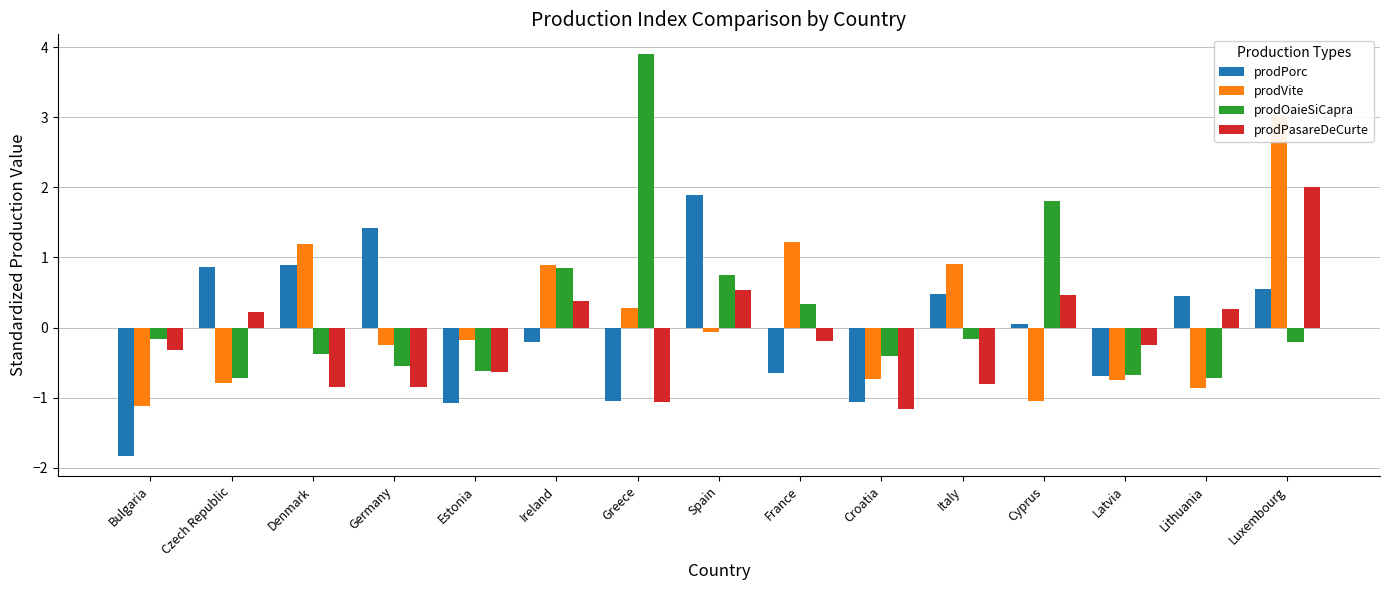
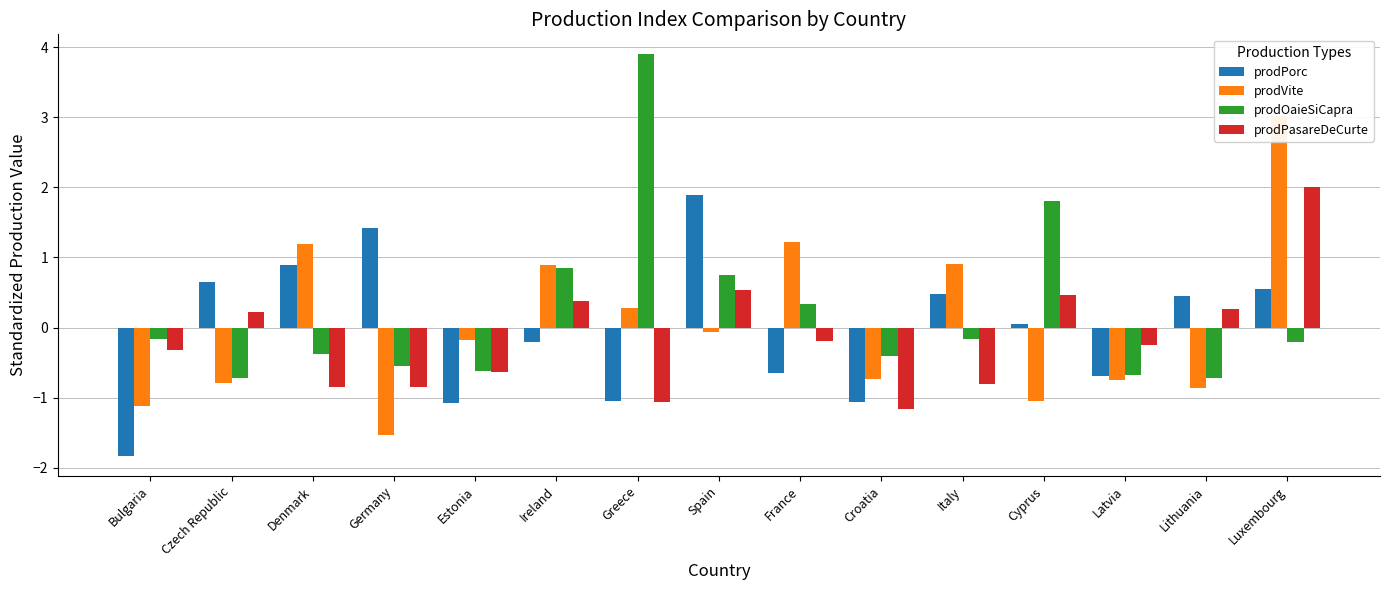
  {
    "prodPorc": {
      "Bulgaria": -1.8,
-     "Czech Republic": 0.9,
+     "Czech Republic": 0.6,
      "Denmark": 0.9,
      "Germany": 1.4,
      "Estonia": -1.1,
      "Ireland": -0.2,
      "Greece": -1.0,
      "Spain": 1.9,
      "France": -0.6,
      "Croatia": -1.1,
      "Italy": 0.5,
      "Cyprus": 0.1,
      "Latvia": -0.7,
      "Lithuania": 0.5,
      "Luxembourg": 0.6
    },
    "prodVite": {
      "Bulgaria": -1.1,
      "Czech Republic": -0.8,
      "Denmark": 1.2,
-     "Germany": -0.2,
+     "Germany": -1.5,
      "Estonia": -0.2,
      "Ireland": 0.9,
      "Greece": 0.3,
      "Spain": -0.1,
      "France": 1.2,
      "Croatia": -0.7,
      "Italy": 0.9,
      "Cyprus": -1.0,
      "Latvia": -0.8,
      "Lithuania": -0.9
    },
    "prodOaieSiCapra": {
      "Bulgaria": -0.2,
      "Czech Republic": -0.7,
      "Denmark": -0.4,
      "Germany": -0.5,
      "Estonia": -0.6,
      "Ireland": 0.9,
      "Greece": 3.9,
      "Spain": 0.8,
      "France": 0.3,
      "Croatia": -0.4,
      "Italy": -0.2,
      "Cyprus": 1.8,
      "Latvia": -0.7,
      "Lithuania": -0.7,
      "Luxembourg": -0.2
    },
    "prodPasareDeCurte": {
      "Bulgaria": -0.3,
      "Czech Republic": 0.2,
      "Denmark": -0.8,
      "Germany": -0.8,
      "Estonia": -0.6,
      "Ireland": 0.4,
      "Greece": -1.1,
      "Spain": 0.5,
      "France": -0.2,
      "Croatia": -1.2,
      "Italy": -0.8,
      "Cyprus": 0.5,
      "Latvia": -0.3,
      "Lithuania": 0.3,
      "Luxembourg": 2.0
    }
  }
